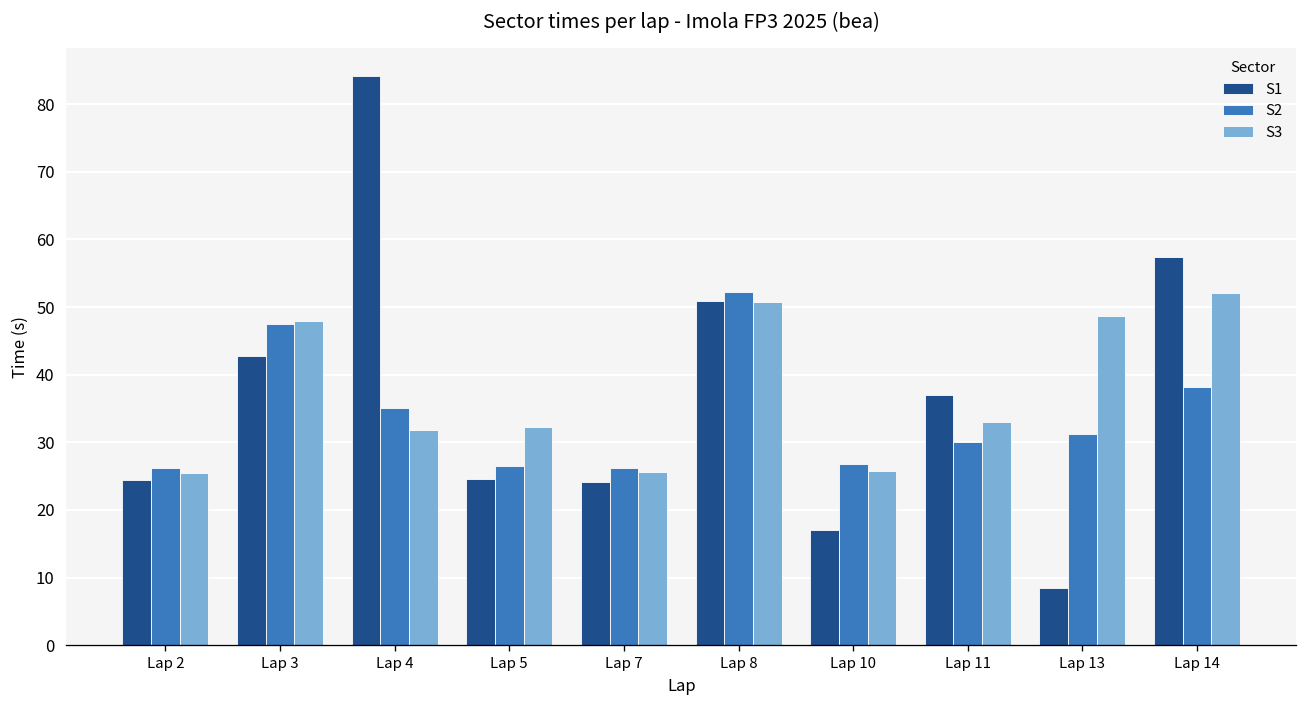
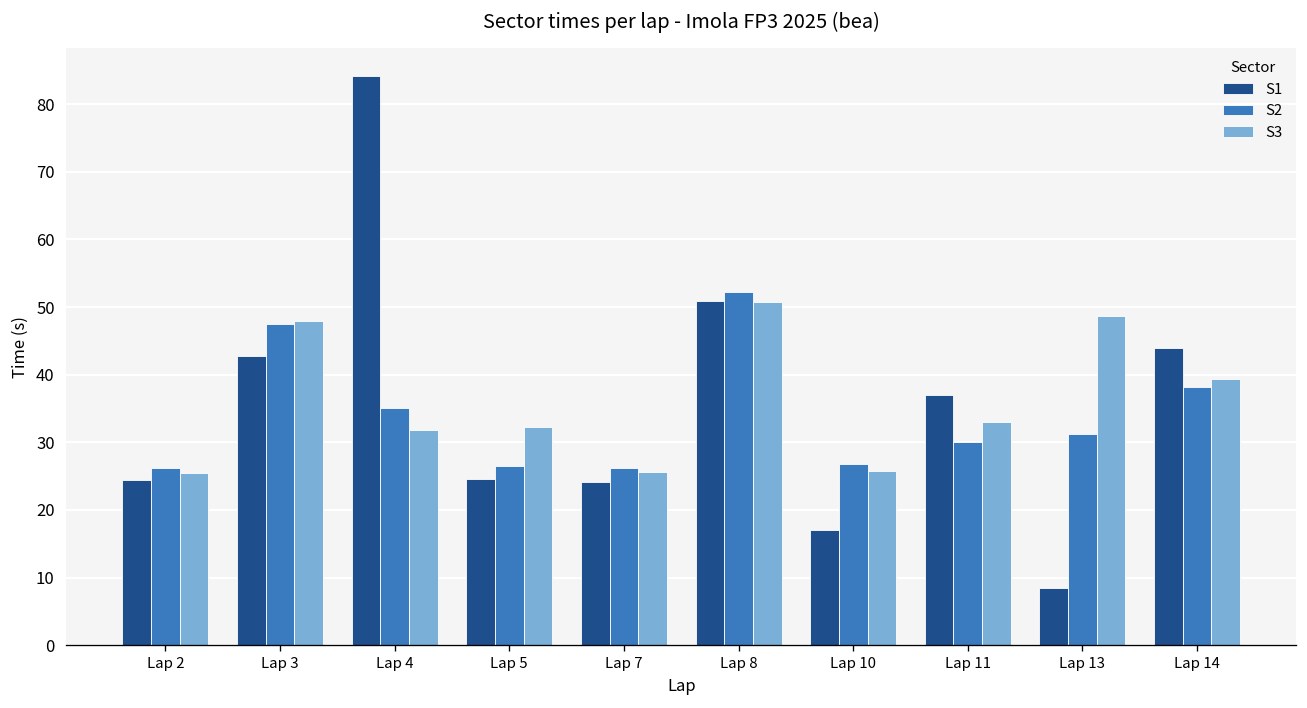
  {
    "S1": {
      "Lap 2": 24,
      "Lap 3": 43,
      "Lap 4": 84,
      "Lap 5": 25,
      "Lap 7": 24,
      "Lap 8": 51,
      "Lap 10": 17,
      "Lap 11": 37,
      "Lap 13": 9,
-     "Lap 14": 57
+     "Lap 14": 44
    },
    "S2": {
      "Lap 2": 26,
      "Lap 3": 48,
      "Lap 4": 35,
      "Lap 5": 26,
      "Lap 7": 26,
      "Lap 8": 52,
      "Lap 10": 27,
      "Lap 11": 30,
      "Lap 13": 31,
      "Lap 14": 38
    },
    "S3": {
      "Lap 2": 25,
      "Lap 3": 48,
      "Lap 4": 32,
      "Lap 5": 32,
      "Lap 7": 26,
      "Lap 8": 51,
      "Lap 10": 26,
      "Lap 11": 33,
      "Lap 13": 49,
-     "Lap 14": 52
+     "Lap 14": 39
    }
  }
